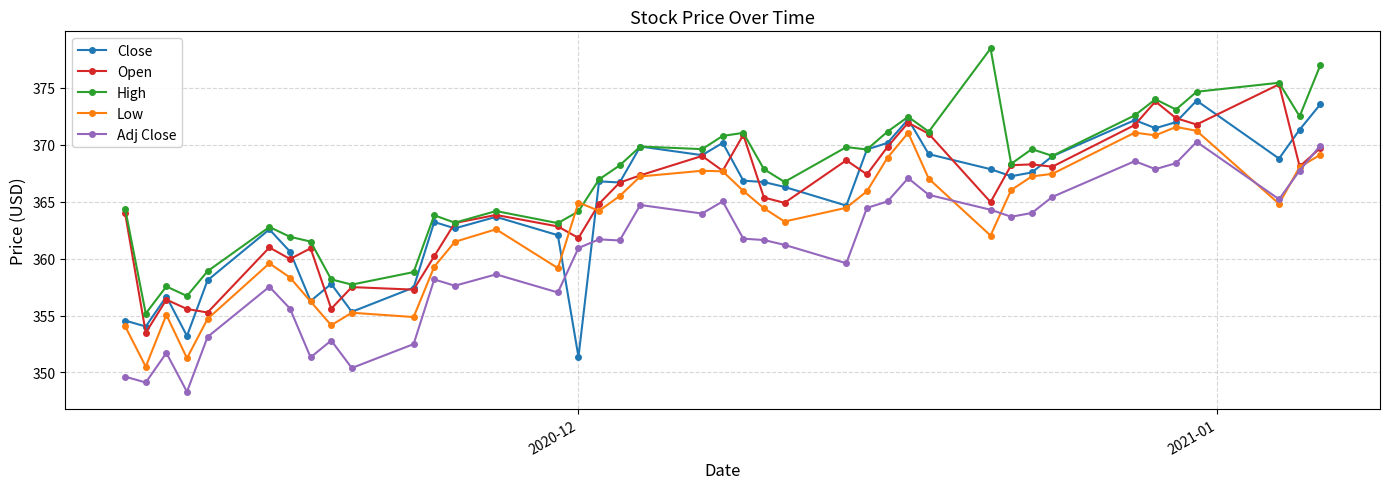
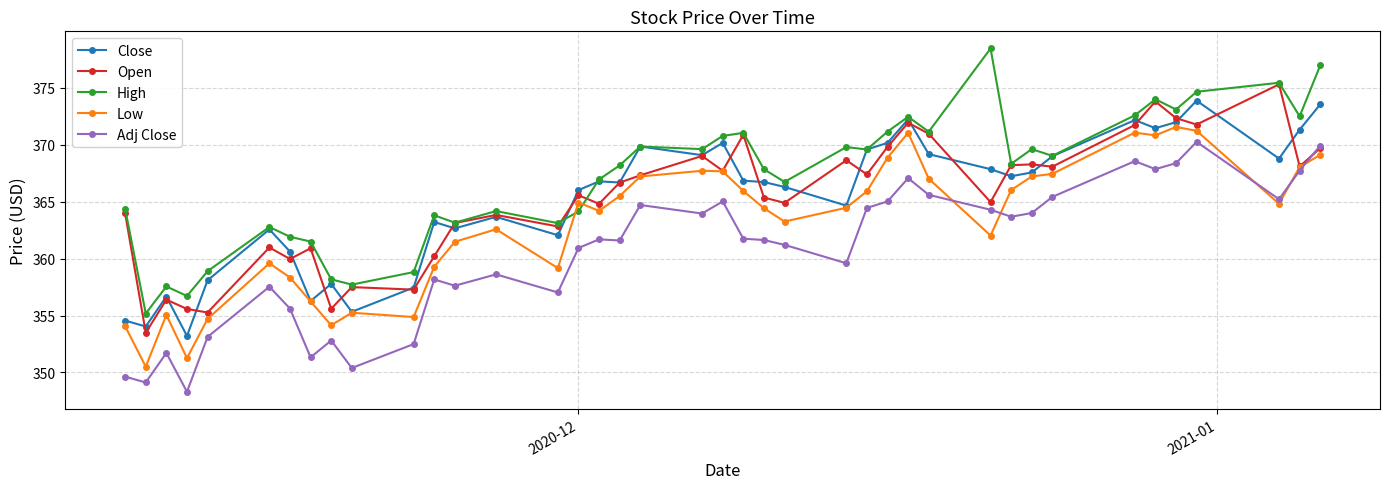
  {
    "Close": {
-     "2020-12": 351.4
+     "2020-12": 366.0
    },
    "Open": {
-     "2020-12": 361.8
+     "2020-12": 365.6
    },
    "High": {
      "2020-12": 364.2
    },
    "Low": {
      "2020-12": 364.9
    },
    "Adj Close": {
      "2020-12": 360.9
    }
  }
